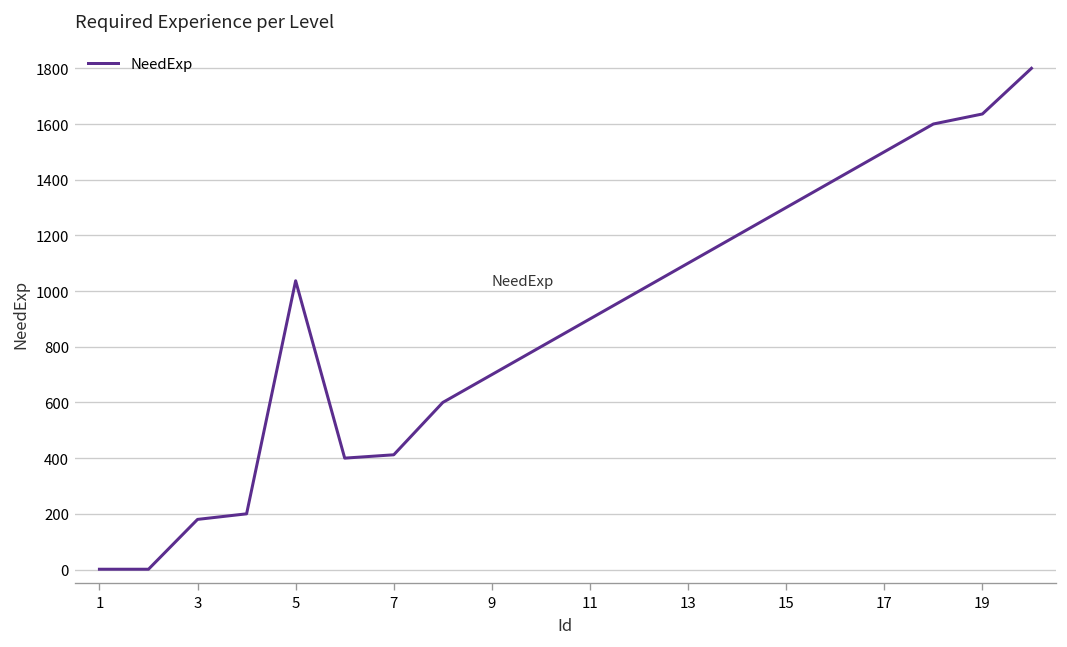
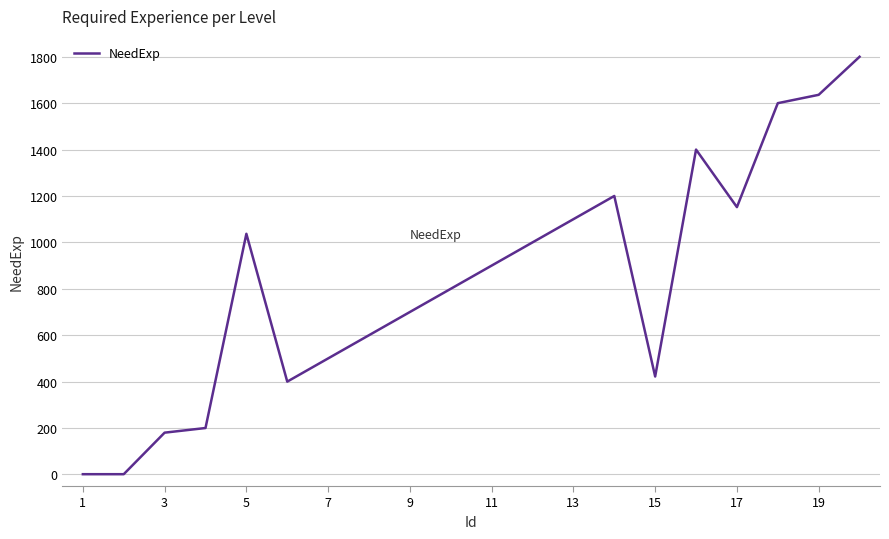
  {
    "1": 0,
    "3": 180,
    "5": 1040,
-   "7": 410,
+   "7": 500,
    "9": 700,
    "11": 900,
    "13": 1100,
-   "15": 1300,
-   "17": 1500,
+   "15": 420,
+   "17": 1150,
    "19": 1640
  }
